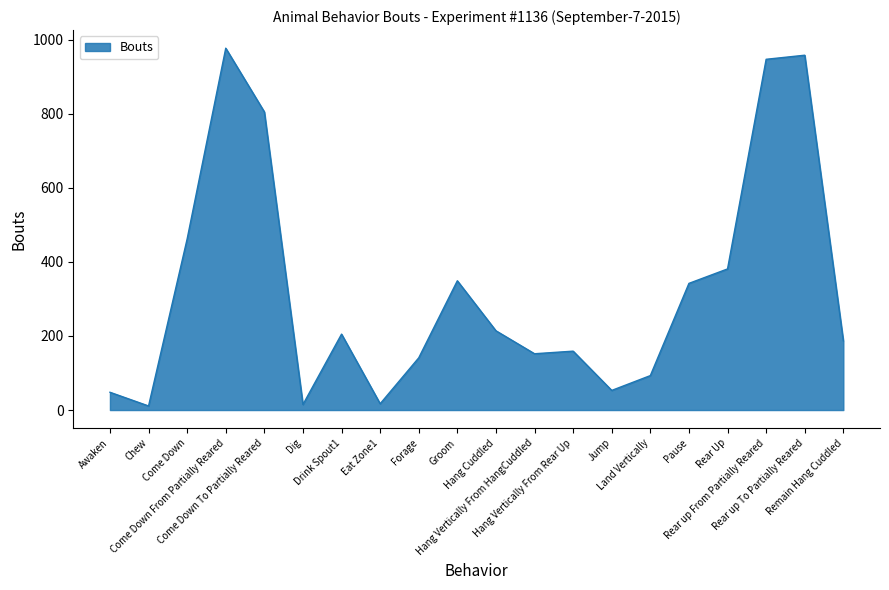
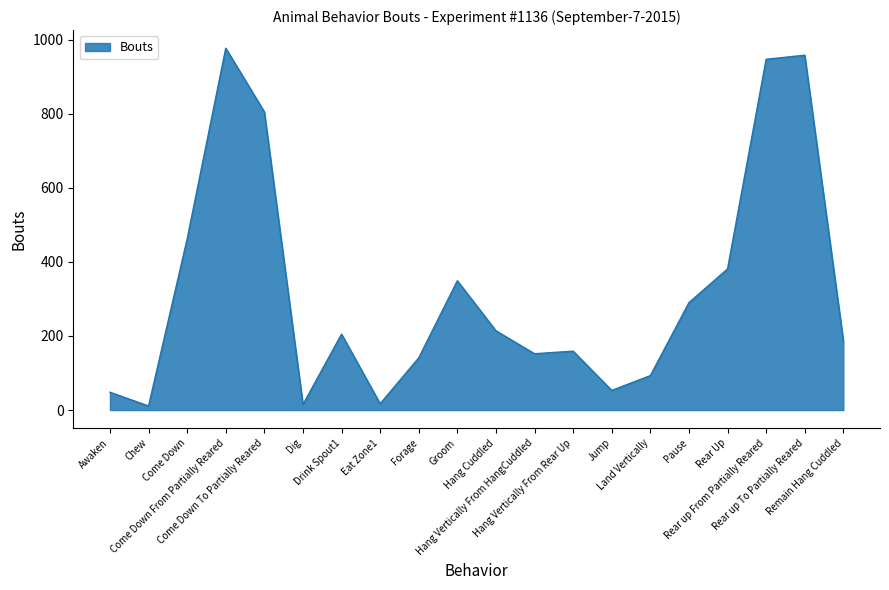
  {
    "Awaken": 50,
    "Chew": 10,
    "Come Down": 460,
    "Come Down From Partially Reared": 980,
    "Come Down To Partially Reared": 810,
    "Dig": 20,
    "Drink Spout1": 210,
    "Eat Zone1": 20,
    "Forage": 140,
    "Groom": 350,
    "Hang Cuddled": 210,
    "Hang Vertically From HangCuddled": 150,
    "Hang Vertically From Rear Up": 160,
    "Jump": 50,
    "Land Vertically": 90,
-   "Pause": 340,
+   "Pause": 290,
    "Rear Up": 380,
    "Rear up From Partially Reared": 950,
    "Rear up To Partially Reared": 960,
    "Remain Hang Cuddled": 190
  }
